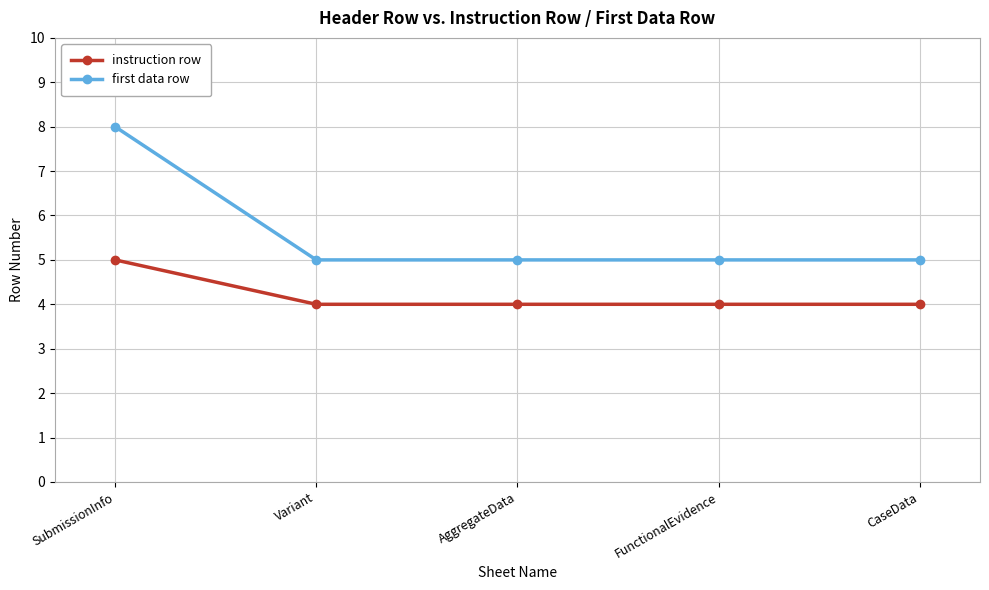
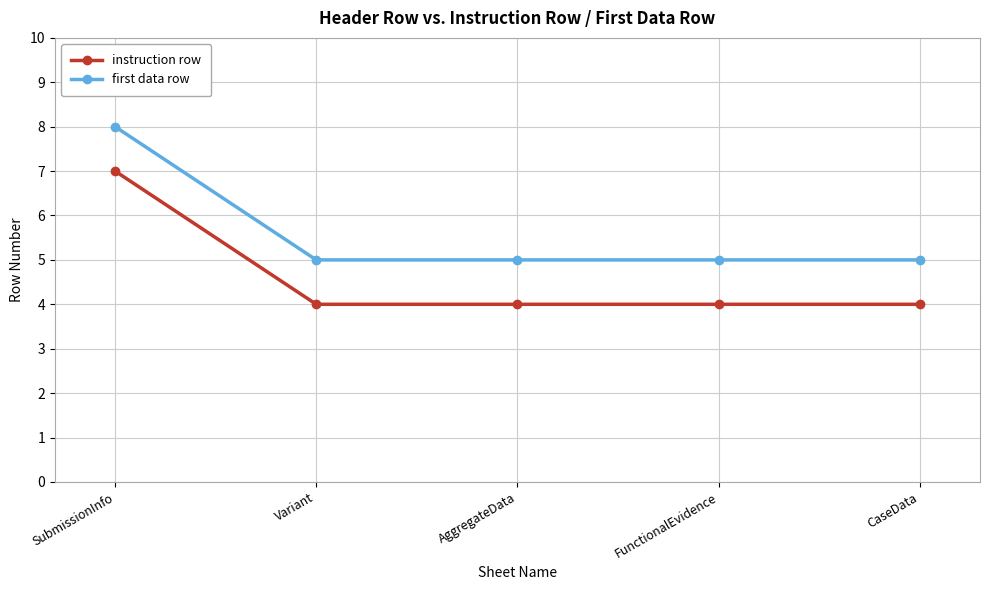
  {
    "instruction row": {
-     "SubmissionInfo": 5,
+     "SubmissionInfo": 7,
      "Variant": 4,
      "AggregateData": 4,
      "FunctionalEvidence": 4,
      "CaseData": 4
    },
    "first data row": {
      "SubmissionInfo": 8,
      "Variant": 5,
      "AggregateData": 5,
      "FunctionalEvidence": 5,
      "CaseData": 5
    }
  }
